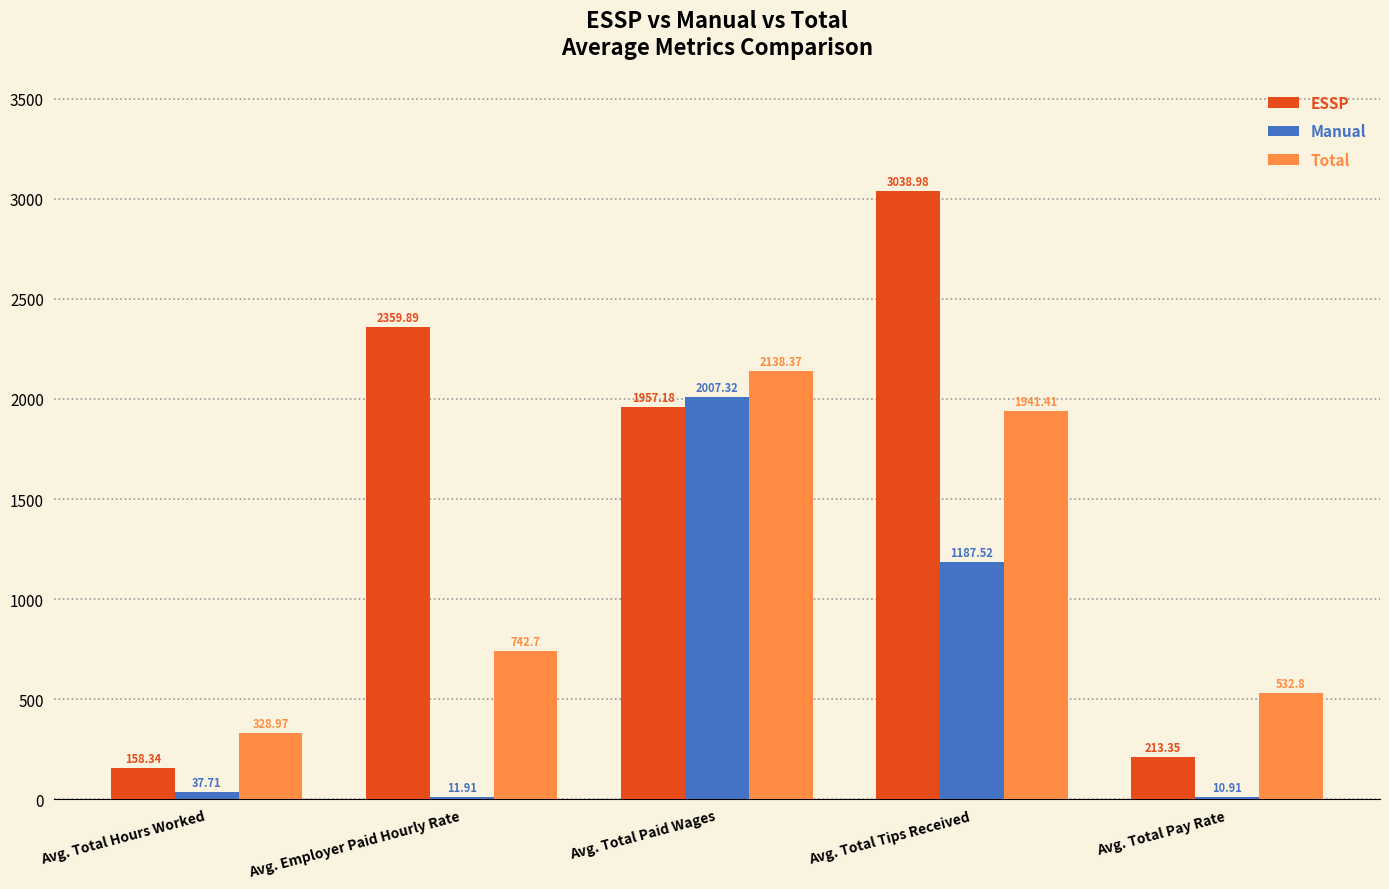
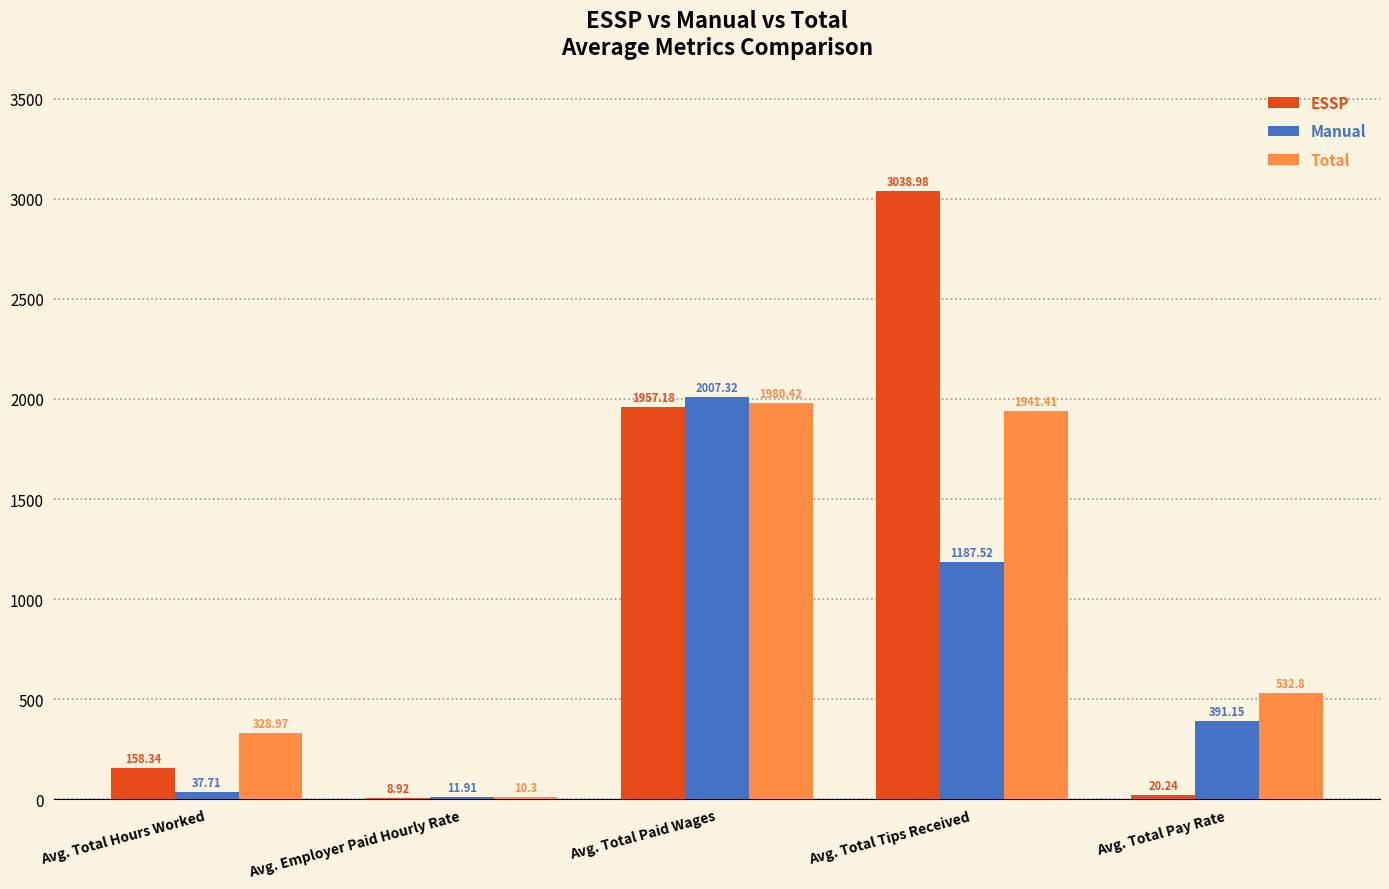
  {
    "ESSP": {
      "Avg. Total Hours Worked": 158.34,
-     "Avg. Employer Paid Hourly Rate": 2359.89,
+     "Avg. Employer Paid Hourly Rate": 8.92,
      "Avg. Total Paid Wages": 1957.18,
      "Avg. Total Tips Received": 3038.98,
-     "Avg. Total Pay Rate": 213.35
+     "Avg. Total Pay Rate": 20.24
    },
    "Manual": {
      "Avg. Total Hours Worked": 37.71,
      "Avg. Employer Paid Hourly Rate": 11.91,
      "Avg. Total Paid Wages": 2007.32,
      "Avg. Total Tips Received": 1187.52,
-     "Avg. Total Pay Rate": 10.91
+     "Avg. Total Pay Rate": 391.15
    },
    "Total": {
      "Avg. Total Hours Worked": 328.97,
-     "Avg. Employer Paid Hourly Rate": 742.7,
-     "Avg. Total Paid Wages": 2138.37,
+     "Avg. Employer Paid Hourly Rate": 10.3,
+     "Avg. Total Paid Wages": 1980.42,
      "Avg. Total Tips Received": 1941.41,
      "Avg. Total Pay Rate": 532.8
    }
  }
